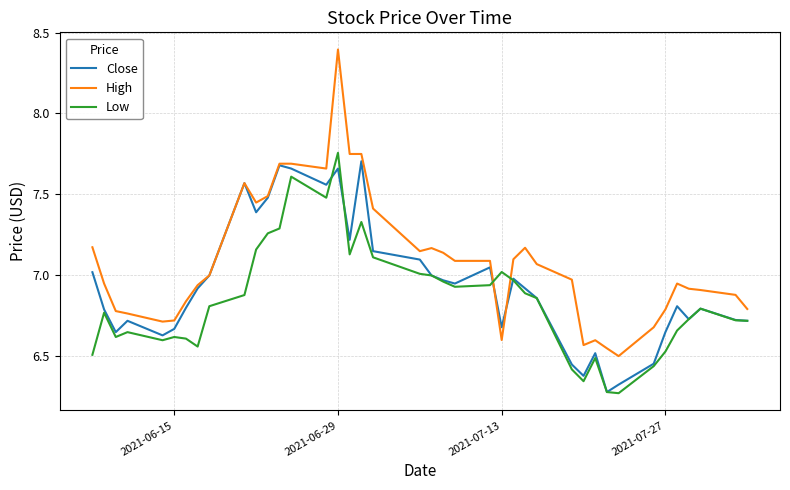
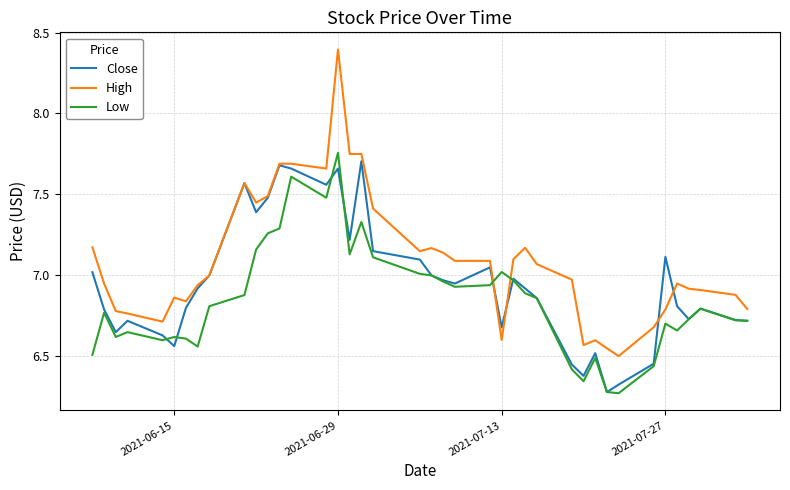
  {
    "Close": {
-     "2021-06-15": 6.67,
+     "2021-06-15": 6.56,
      "2021-06-29": 7.66,
      "2021-07-13": 6.68,
-     "2021-07-27": 6.65
+     "2021-07-27": 7.12
    },
    "High": {
-     "2021-06-15": 6.72,
+     "2021-06-15": 6.86,
      "2021-06-29": 8.40,
      "2021-07-13": 6.60,
      "2021-07-27": 6.79
    },
    "Low": {
      "2021-06-15": 6.62,
      "2021-06-29": 7.76,
      "2021-07-13": 7.02,
-     "2021-07-27": 6.53
+     "2021-07-27": 6.70
    }
  }
